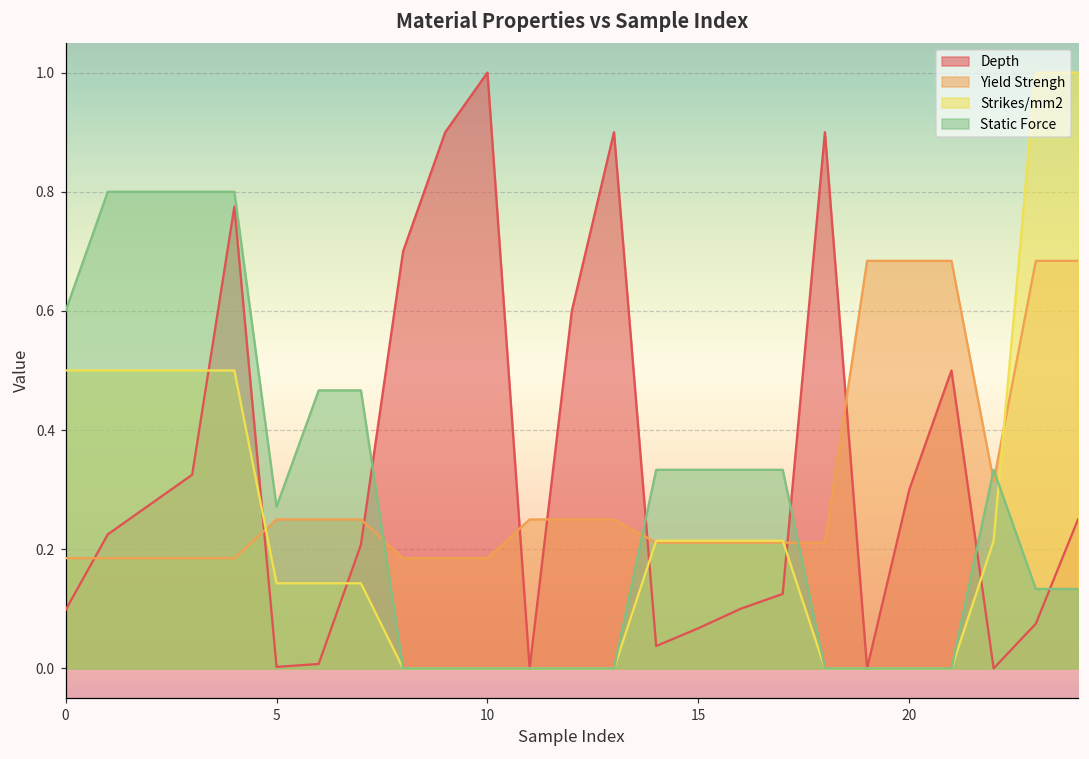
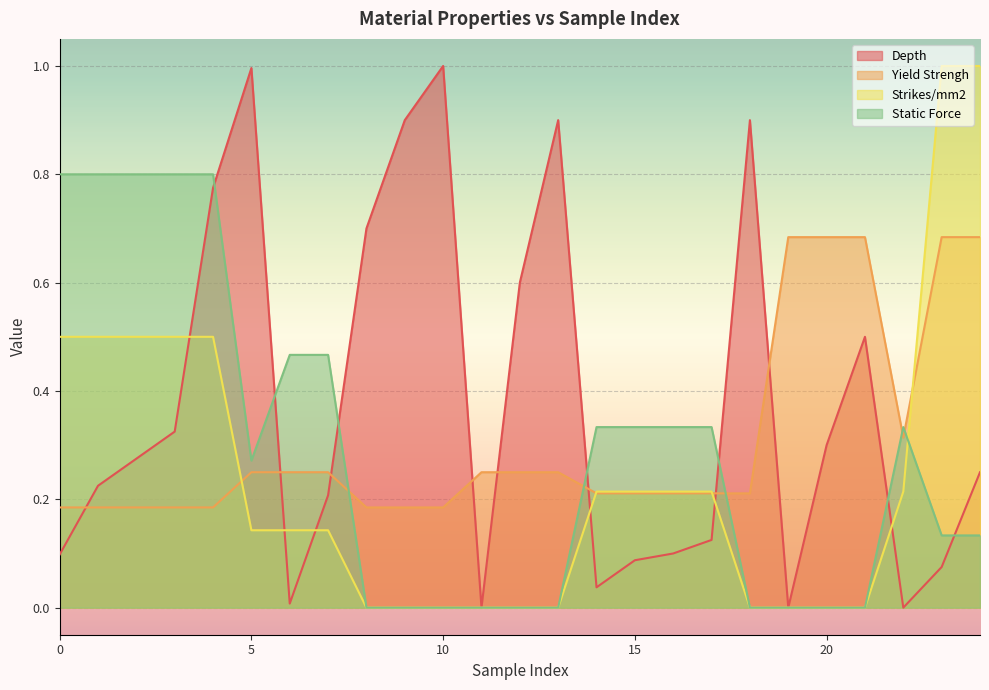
  {
    "Depth": {
      "0": 0.10,
-     "5": 0.00,
+     "5": 1.00,
      "10": 1.00,
-     "15": 0.07,
+     "15": 0.09,
      "20": 0.30
    },
    "Static Force": {
-     "0": 0.6,
+     "0": 0.8,
      "5": 0.27,
      "15": 0.33
    }
  }
